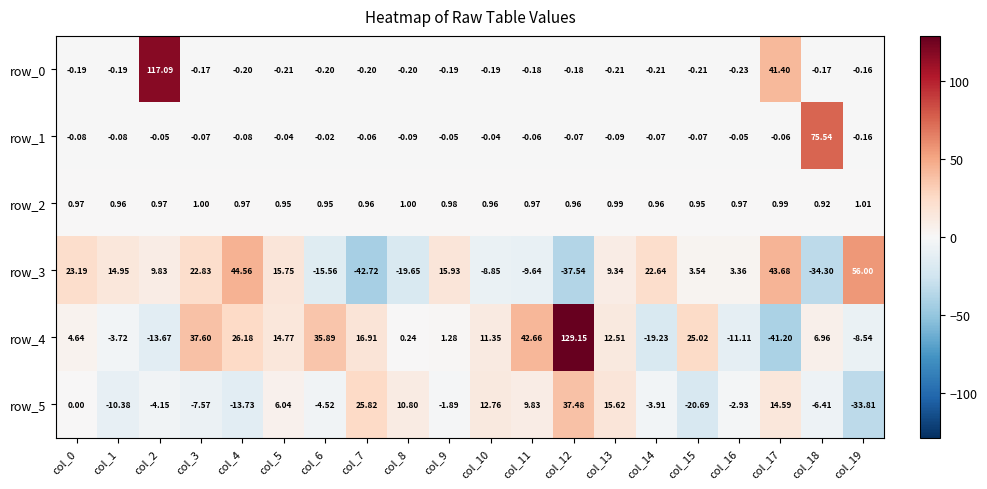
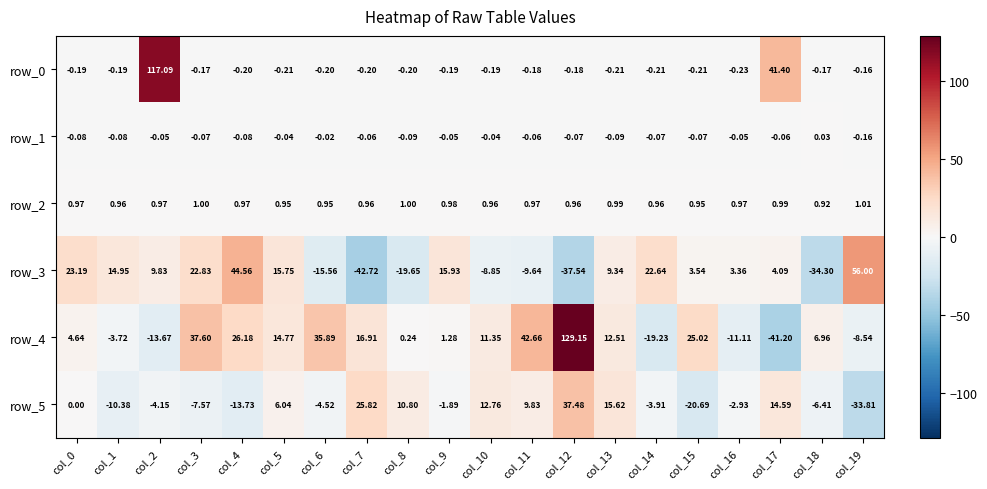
  {
    "row_0": {
      "col_0": -0.19,
      "col_1": -0.19,
      "col_2": 117.09,
      "col_3": -0.17,
      "col_4": -0.20,
      "col_5": -0.21,
      "col_6": -0.20,
      "col_7": -0.20,
      "col_8": -0.20,
      "col_9": -0.19,
      "col_10": -0.19,
      "col_11": -0.18,
      "col_12": -0.18,
      "col_13": -0.21,
      "col_14": -0.21,
      "col_15": -0.21,
      "col_16": -0.23,
      "col_17": 41.40,
      "col_18": -0.17,
      "col_19": -0.16
    },
    "row_1": {
      "col_0": -0.08,
      "col_1": -0.08,
      "col_2": -0.05,
      "col_3": -0.07,
      "col_4": -0.08,
      "col_5": -0.04,
      "col_6": -0.02,
      "col_7": -0.06,
      "col_8": -0.09,
      "col_9": -0.05,
      "col_10": -0.04,
      "col_11": -0.06,
      "col_12": -0.07,
      "col_13": -0.09,
      "col_14": -0.07,
      "col_15": -0.07,
      "col_16": -0.05,
      "col_17": -0.06,
-     "col_18": 75.54,
+     "col_18": 0.03,
      "col_19": -0.16
    },
    "row_2": {
      "col_0": 0.97,
      "col_1": 0.96,
      "col_2": 0.97,
      "col_3": 1.00,
      "col_4": 0.97,
      "col_5": 0.95,
      "col_6": 0.95,
      "col_7": 0.96,
      "col_8": 1.00,
      "col_9": 0.98,
      "col_10": 0.96,
      "col_11": 0.97,
      "col_12": 0.96,
      "col_13": 0.99,
      "col_14": 0.96,
      "col_15": 0.95,
      "col_16": 0.97,
      "col_17": 0.99,
      "col_18": 0.92,
      "col_19": 1.01
    },
    "row_3": {
      "col_0": 23.19,
      "col_1": 14.95,
      "col_2": 9.83,
      "col_3": 22.83,
      "col_4": 44.56,
      "col_5": 15.75,
      "col_6": -15.56,
      "col_7": -42.72,
      "col_8": -19.65,
      "col_9": 15.93,
      "col_10": -8.85,
      "col_11": -9.64,
      "col_12": -37.54,
      "col_13": 9.34,
      "col_14": 22.64,
      "col_15": 3.54,
      "col_16": 3.36,
-     "col_17": 43.68,
+     "col_17": 4.09,
      "col_18": -34.30,
      "col_19": 56.00
    },
    "row_4": {
      "col_0": 4.64,
      "col_1": -3.72,
      "col_2": -13.67,
      "col_3": 37.60,
      "col_4": 26.18,
      "col_5": 14.77,
      "col_6": 35.89,
      "col_7": 16.91,
      "col_8": 0.24,
      "col_9": 1.28,
      "col_10": 11.35,
      "col_11": 42.66,
      "col_12": 129.15,
      "col_13": 12.51,
      "col_14": -19.23,
      "col_15": 25.02,
      "col_16": -11.11,
      "col_17": -41.20,
      "col_18": 6.96,
      "col_19": -8.54
    },
    "row_5": {
      "col_0": 0.00,
      "col_1": -10.38,
      "col_2": -4.15,
      "col_3": -7.57,
      "col_4": -13.73,
      "col_5": 6.04,
      "col_6": -4.52,
      "col_7": 25.82,
      "col_8": 10.80,
      "col_9": -1.89,
      "col_10": 12.76,
      "col_11": 9.83,
      "col_12": 37.48,
      "col_13": 15.62,
      "col_14": -3.91,
      "col_15": -20.69,
      "col_16": -2.93,
      "col_17": 14.59,
      "col_18": -6.41,
      "col_19": -33.81
    }
  }
